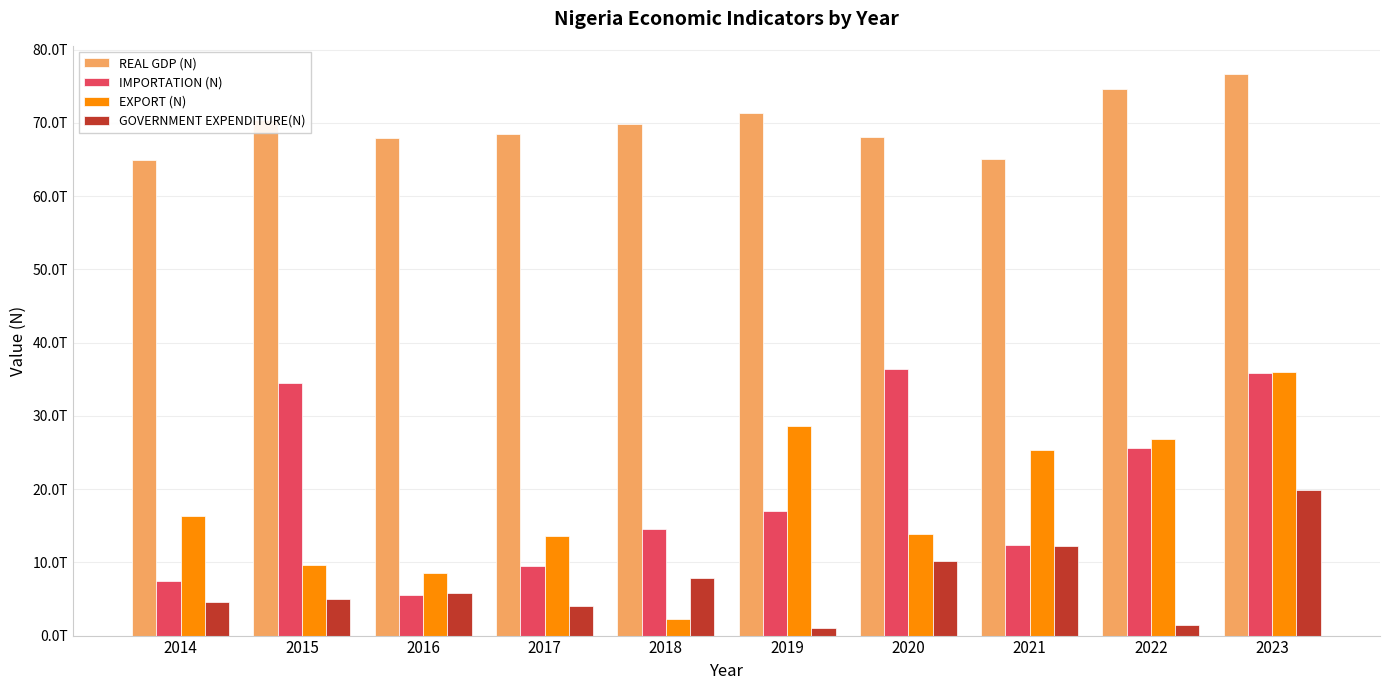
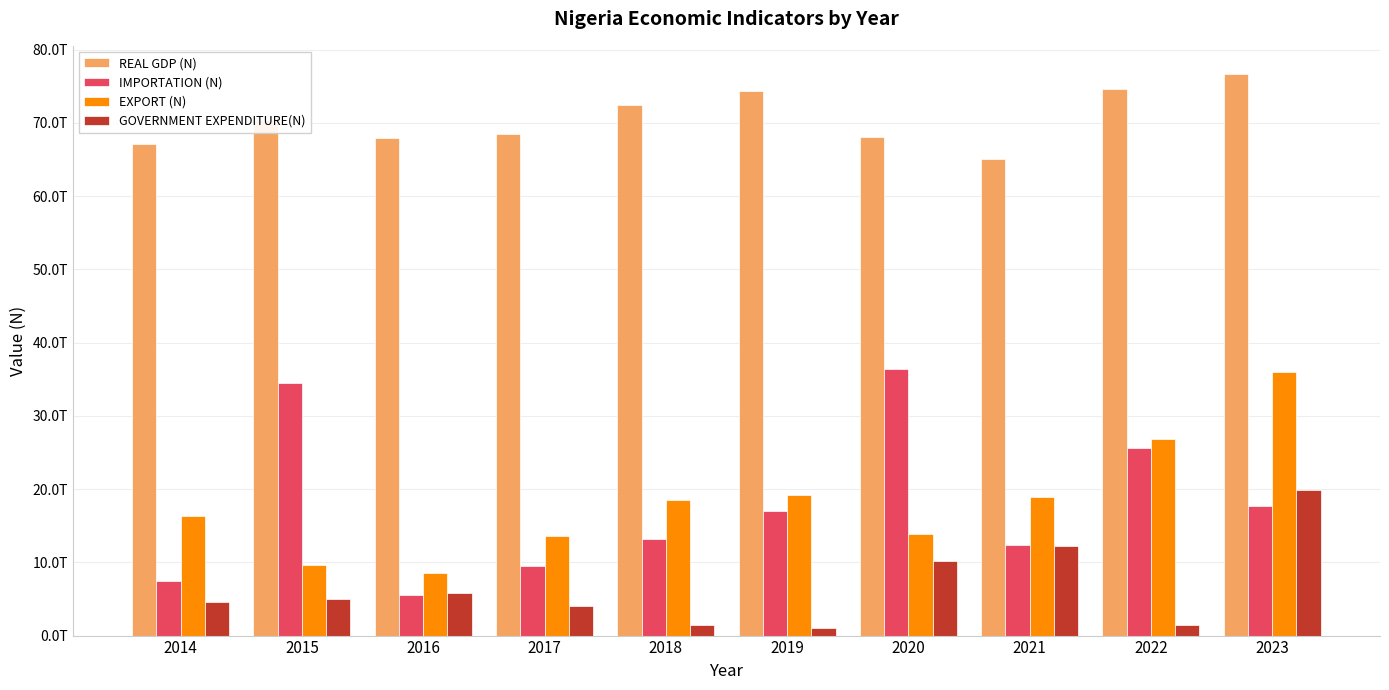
  {
    "REAL GDP (N)": {
-     "2014": "65T",
+     "2014": "67T",
      "2016": "68T",
      "2017": "68T",
-     "2018": "70T",
-     "2019": "71T",
+     "2018": "72T",
+     "2019": "74T",
      "2020": "68T",
      "2021": "65T",
      "2022": "75T",
      "2023": "77T"
    },
    "IMPORTATION (N)": {
      "2014": "7T",
      "2015": "35T",
      "2016": "5T",
      "2017": "10T",
-     "2018": "15T",
+     "2018": "13T",
      "2019": "17T",
      "2020": "36T",
      "2021": "12T",
      "2022": "26T",
-     "2023": "36T"
+     "2023": "18T"
    },
    "EXPORT (N)": {
      "2014": "16T",
      "2015": "10T",
      "2016": "9T",
      "2017": "14T",
-     "2018": "2T",
-     "2019": "29T",
+     "2018": "19T",
+     "2019": "19T",
      "2020": "14T",
-     "2021": "25T",
+     "2021": "19T",
      "2022": "27T",
      "2023": "36T"
    },
    "GOVERNMENT EXPENDITURE(N)": {
      "2014": "5T",
      "2015": "5T",
      "2016": "6T",
      "2017": "4T",
-     "2018": "8T",
+     "2018": "1T",
      "2019": "1T",
      "2020": "10T",
      "2021": "12T",
      "2022": "1T",
      "2023": "20T"
    }
  }
